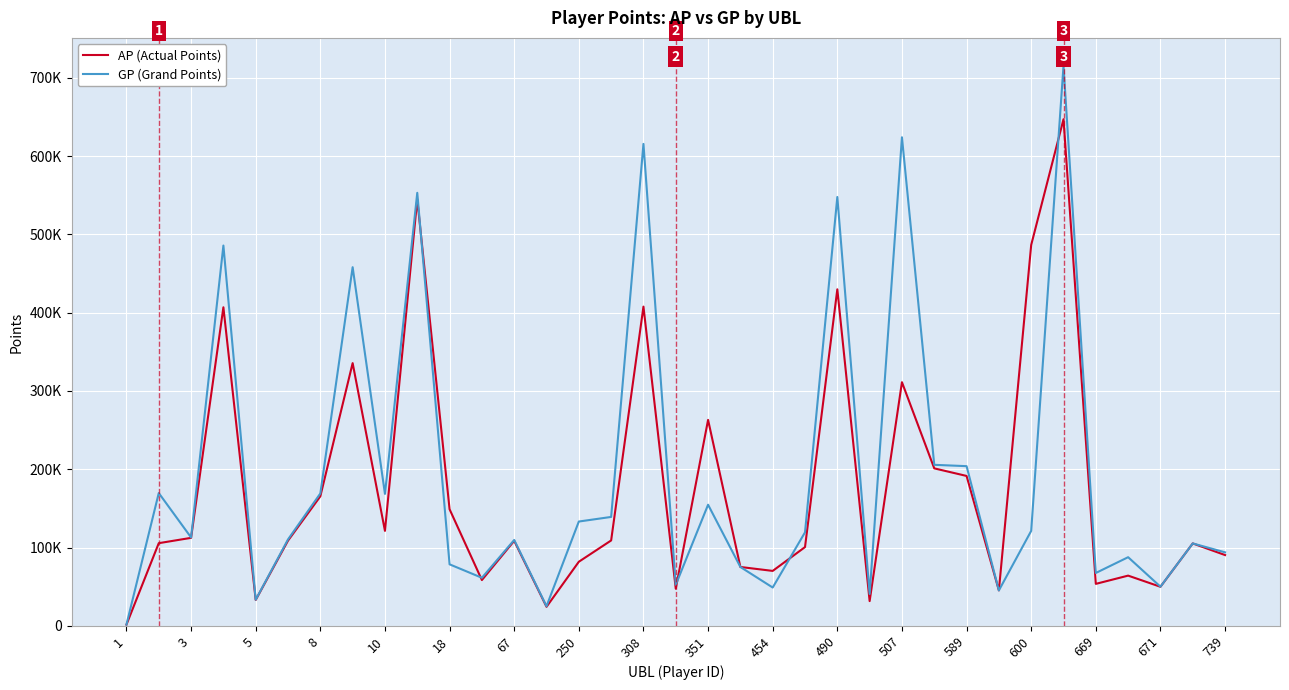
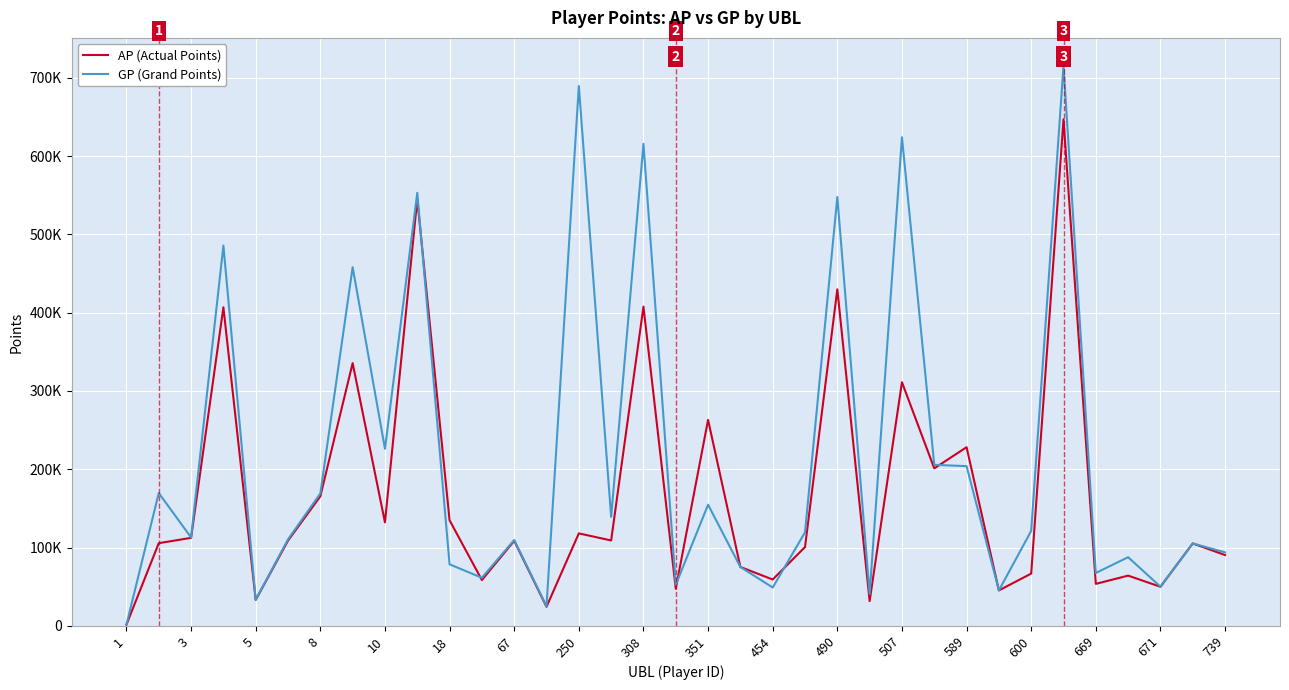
  {
    "AP (Actual Points)": {
      "8": 170000,
-     "10": 120000,
-     "18": 150000,
-     "250": 80000,
+     "10": 130000,
+     "18": 130000,
+     "250": 120000,
      "308": 410000,
      "351": 260000,
-     "454": 70000,
+     "454": 60000,
      "490": 430000,
      "507": 310000,
-     "589": 190000,
-     "600": 490000,
+     "589": 230000,
+     "600": 70000,
      "669": 50000,
      "739": 90000
    },
    "GP (Grand Points)": {
      "8": 170000,
-     "10": 170000,
+     "10": 230000,
      "18": 80000,
-     "250": 130000,
+     "250": 690000,
      "308": 620000,
      "351": 150000,
      "454": 50000,
      "490": 550000,
      "507": 620000,
      "589": 200000,
      "600": 120000,
      "669": 70000,
      "739": 90000
    }
  }
